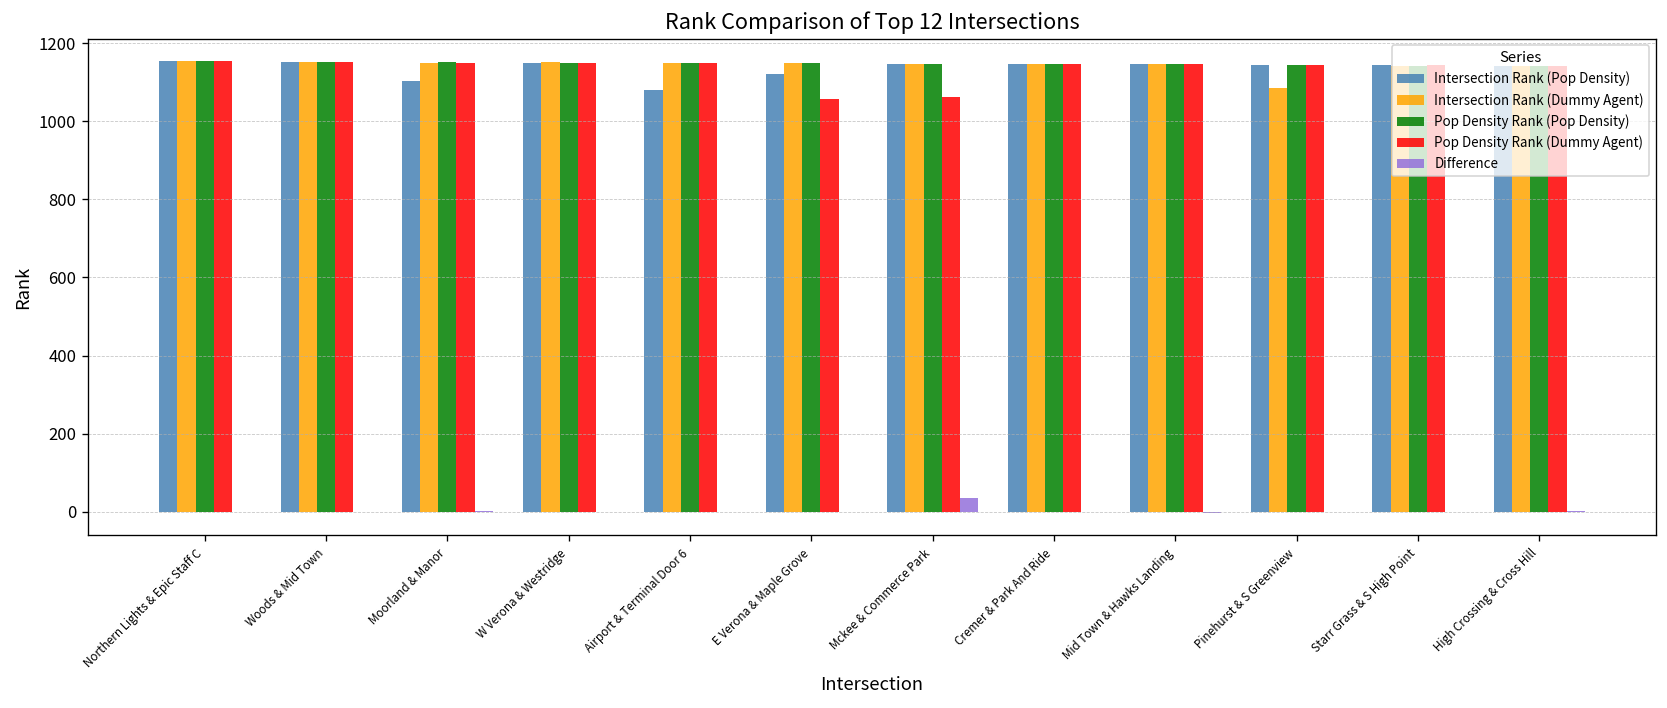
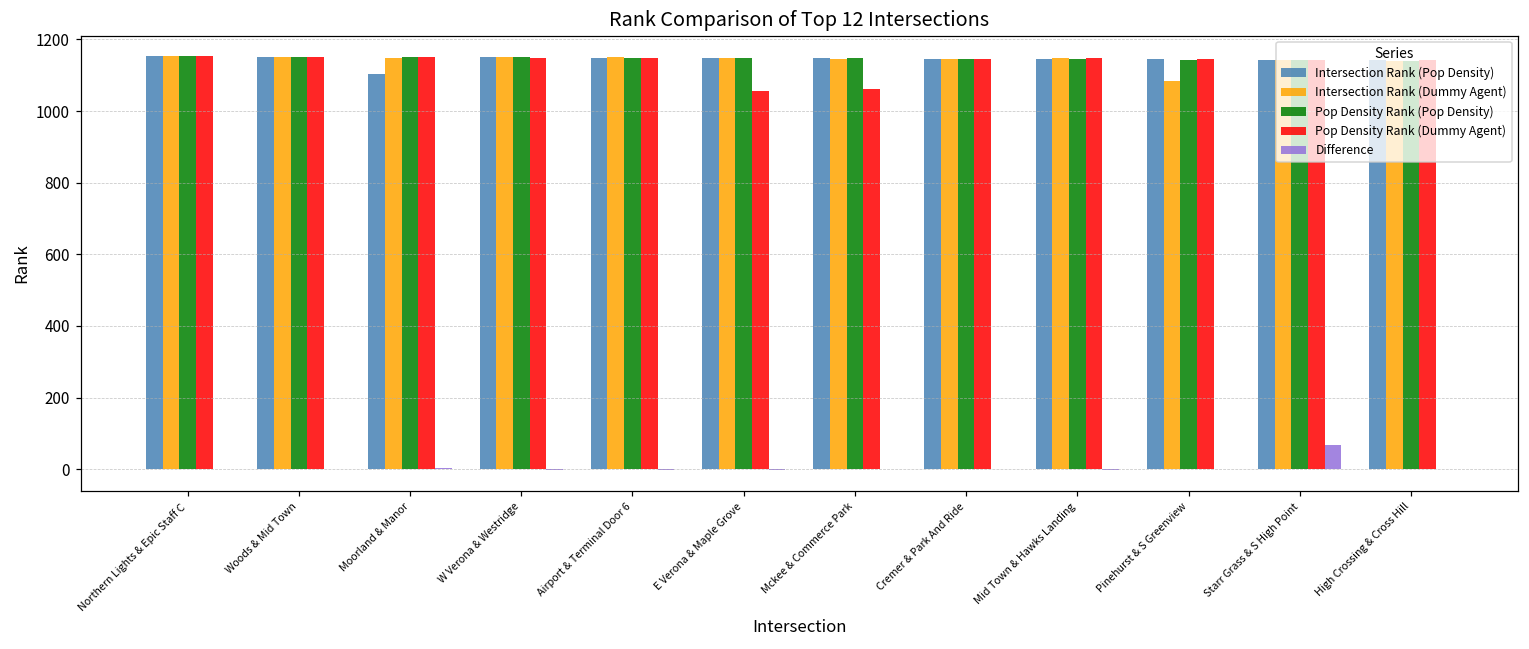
  {
    "Intersection Rank (Pop Density)": {
      "Northern Lights & Epic Staff C": 1150,
      "Woods & Mid Town": 1150,
      "Moorland & Manor": 1100,
      "W Verona & Westridge": 1150,
-     "Airport & Terminal Door 6": 1080,
-     "E Verona & Maple Grove": 1120,
+     "Airport & Terminal Door 6": 1150,
+     "E Verona & Maple Grove": 1150,
      "Mckee & Commerce Park": 1150,
      "Cremer & Park And Ride": 1150,
      "Mid Town & Hawks Landing": 1150,
      "Pinehurst & S Greenview": 1140,
      "Starr Grass & S High Point": 1140
    },
    "Intersection Rank (Dummy Agent)": {
      "Northern Lights & Epic Staff C": 1150,
      "Woods & Mid Town": 1150,
      "Moorland & Manor": 1150,
      "W Verona & Westridge": 1150,
      "Airport & Terminal Door 6": 1150,
      "E Verona & Maple Grove": 1150,
      "Mckee & Commerce Park": 1150,
      "Cremer & Park And Ride": 1150,
      "Mid Town & Hawks Landing": 1150,
      "Pinehurst & S Greenview": 1080
    },
    "Pop Density Rank (Pop Density)": {
      "Northern Lights & Epic Staff C": 1150,
      "Woods & Mid Town": 1150,
      "Moorland & Manor": 1150,
      "W Verona & Westridge": 1150,
      "Airport & Terminal Door 6": 1150,
      "E Verona & Maple Grove": 1150,
      "Mckee & Commerce Park": 1150,
      "Cremer & Park And Ride": 1150,
      "Mid Town & Hawks Landing": 1150,
      "Pinehurst & S Greenview": 1140
    },
    "Pop Density Rank (Dummy Agent)": {
      "Northern Lights & Epic Staff C": 1150,
      "Woods & Mid Town": 1150,
      "Moorland & Manor": 1150,
      "W Verona & Westridge": 1150,
      "Airport & Terminal Door 6": 1150,
      "E Verona & Maple Grove": 1060,
      "Mckee & Commerce Park": 1060,
      "Cremer & Park And Ride": 1150,
      "Mid Town & Hawks Landing": 1150,
      "Pinehurst & S Greenview": 1140
    },
    "Difference": {
      "Northern Lights & Epic Staff C": 0,
      "Woods & Mid Town": 0,
-     "Mckee & Commerce Park": 40,
+     "Mckee & Commerce Park": 0,
      "Cremer & Park And Ride": 0,
-     "Starr Grass & S High Point": 0
+     "Starr Grass & S High Point": 70
    }
  }
